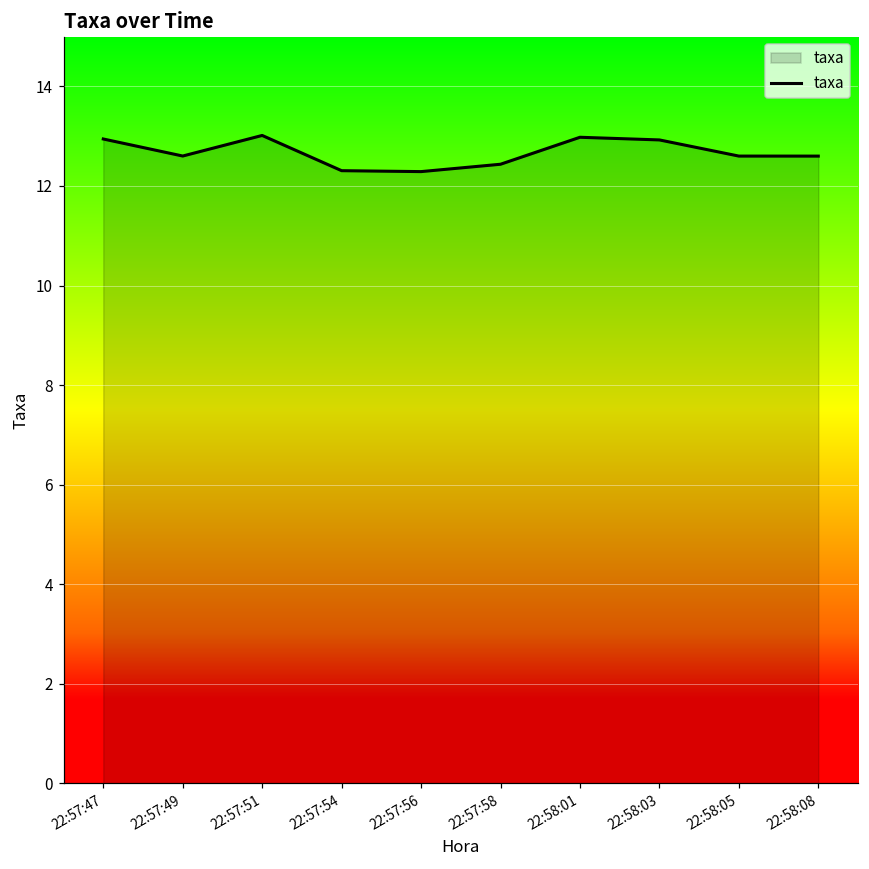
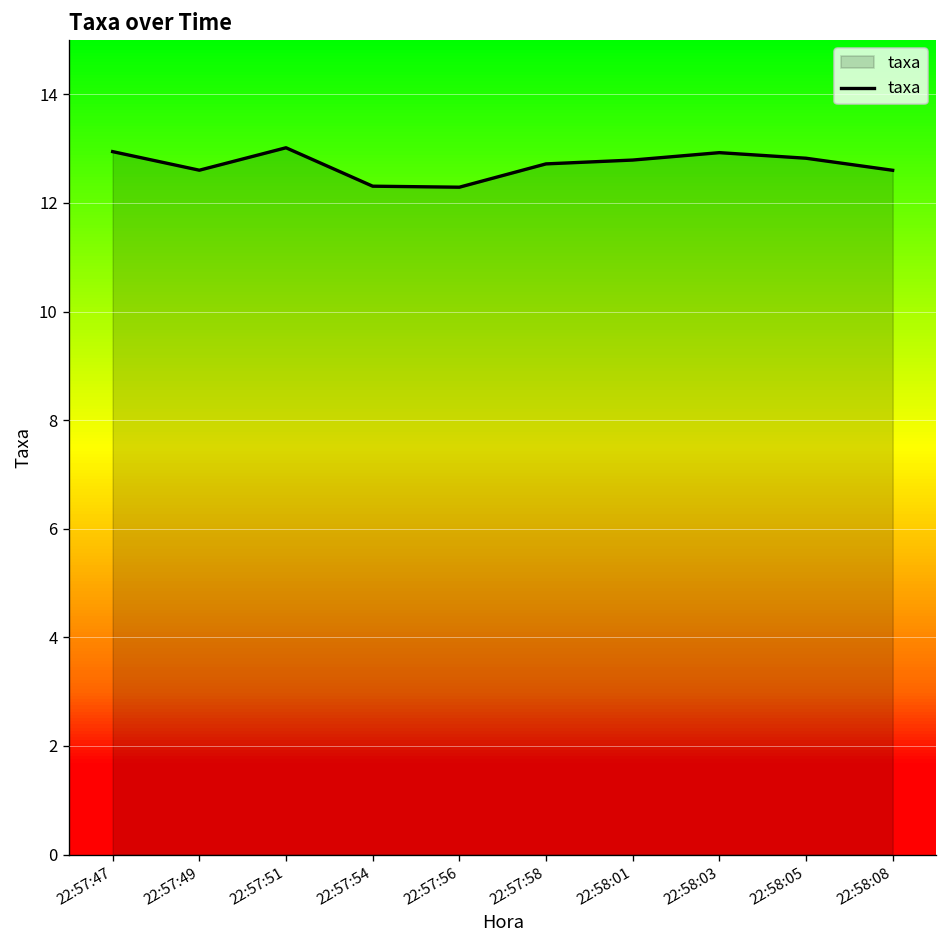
  {
    "22:57:47": 12.9,
    "22:57:49": 12.6,
    "22:57:51": 13.0,
    "22:57:54": 12.3,
    "22:57:56": 12.3,
-   "22:57:58": 12.4,
-   "22:58:01": 13.0,
+   "22:57:58": 12.7,
+   "22:58:01": 12.8,
    "22:58:03": 12.9,
-   "22:58:05": 12.6,
+   "22:58:05": 12.8,
    "22:58:08": 12.6
  }
